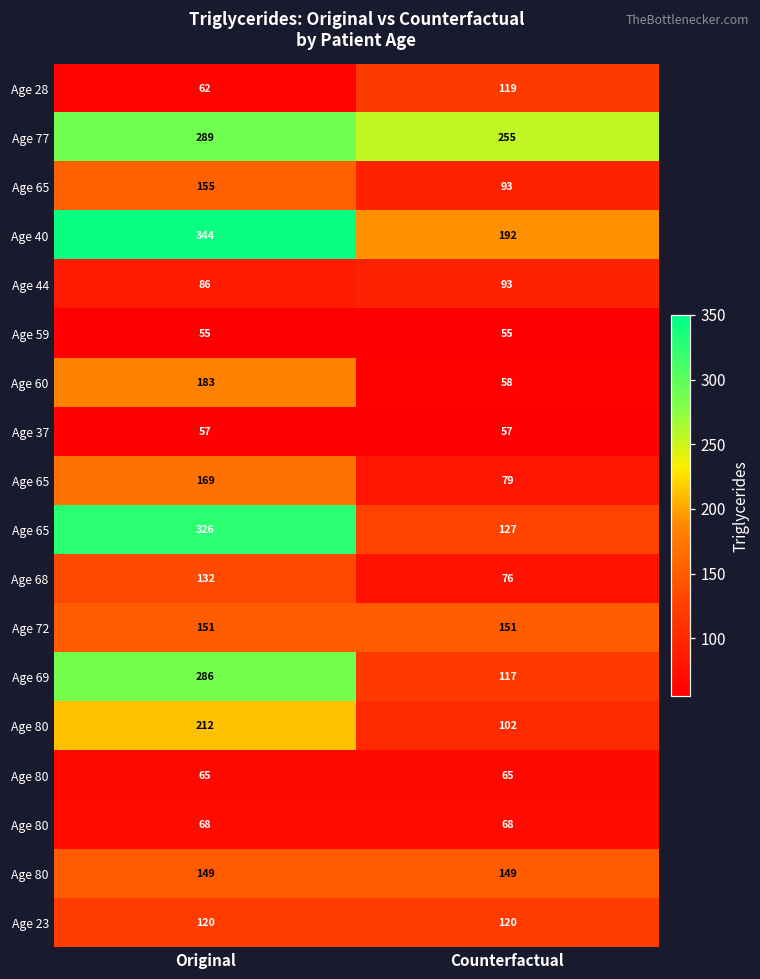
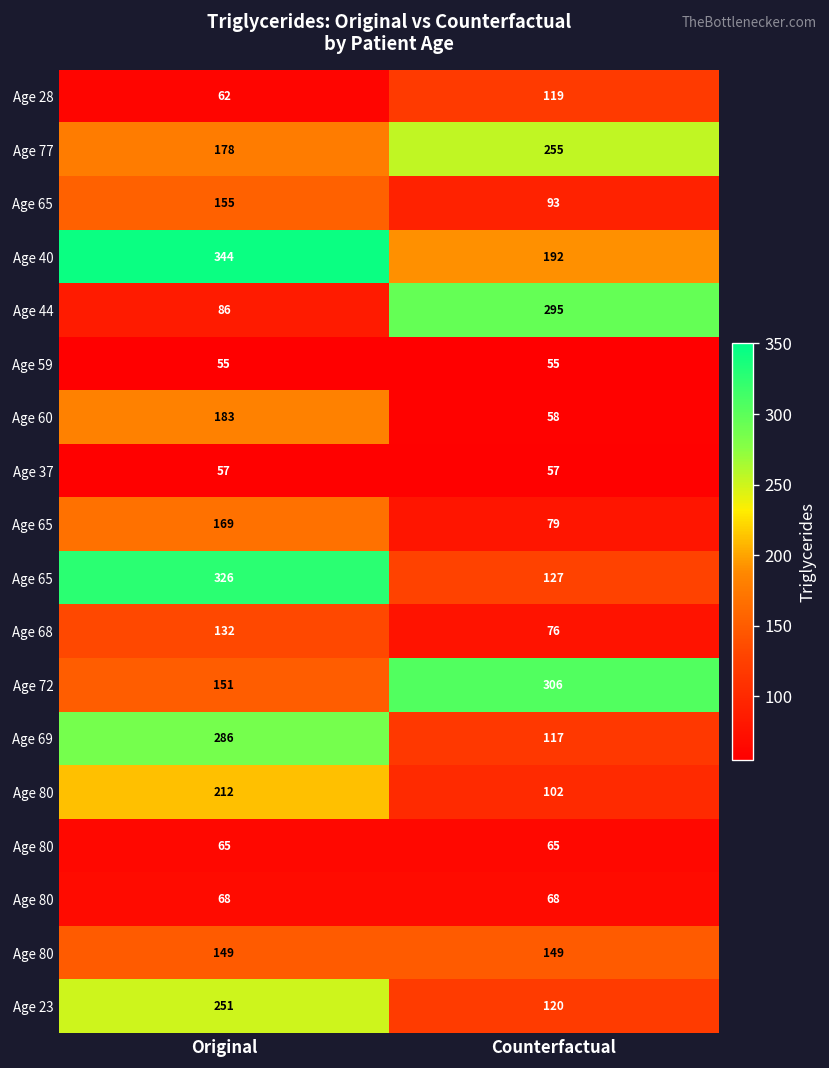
  {
    "Age 28": {
      "Original": 62,
      "Counterfactual": 119
    },
    "Age 77": {
-     "Original": 289,
+     "Original": 178,
      "Counterfactual": 255
    },
    "Age 40": {
      "Original": 344,
      "Counterfactual": 192
    },
    "Age 44": {
      "Original": 86,
-     "Counterfactual": 93
+     "Counterfactual": 295
    },
    "Age 59": {
      "Original": 55,
      "Counterfactual": 55
    },
    "Age 60": {
      "Original": 183,
      "Counterfactual": 58
    },
    "Age 37": {
      "Original": 57,
      "Counterfactual": 57
    },
    "Age 68": {
      "Original": 132,
      "Counterfactual": 76
    },
    "Age 72": {
      "Original": 151,
-     "Counterfactual": 151
+     "Counterfactual": 306
    },
    "Age 69": {
      "Original": 286,
      "Counterfactual": 117
    },
    "Age 23": {
-     "Original": 120,
+     "Original": 251,
      "Counterfactual": 120
    }
  }
